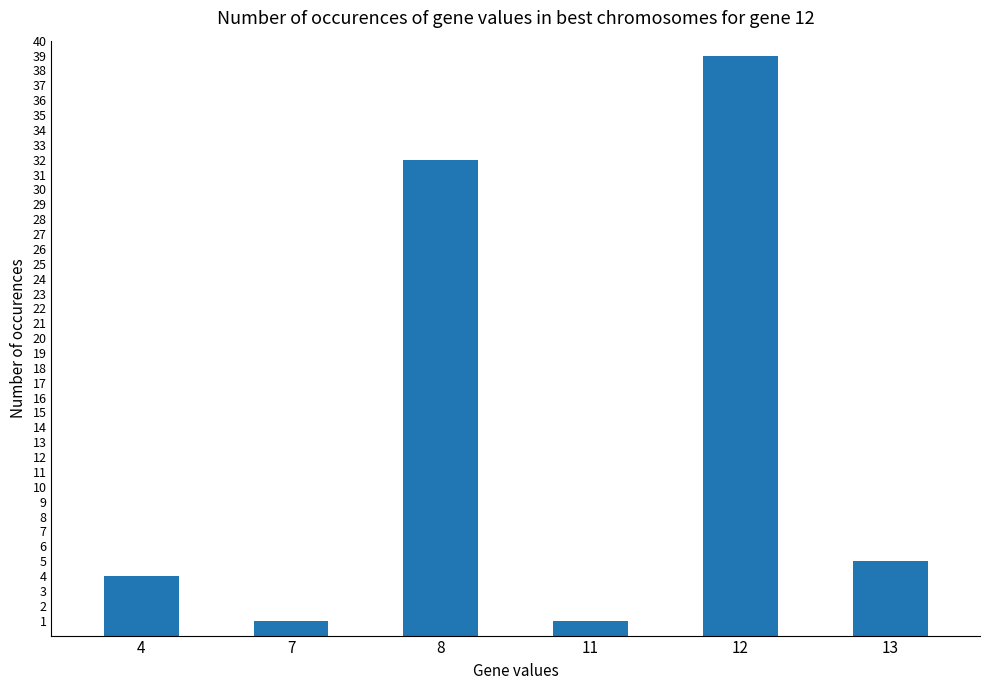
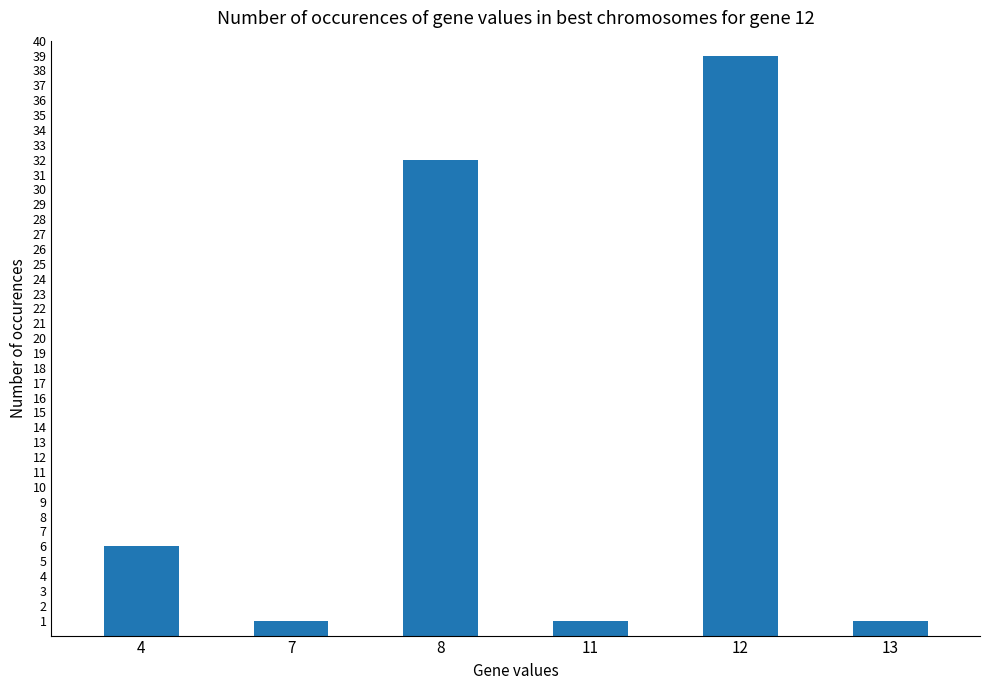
  {
-   "4": 4,
+   "4": 6,
    "7": 1,
    "8": 32,
    "11": 1,
    "12": 39,
-   "13": 5
+   "13": 1
  }
